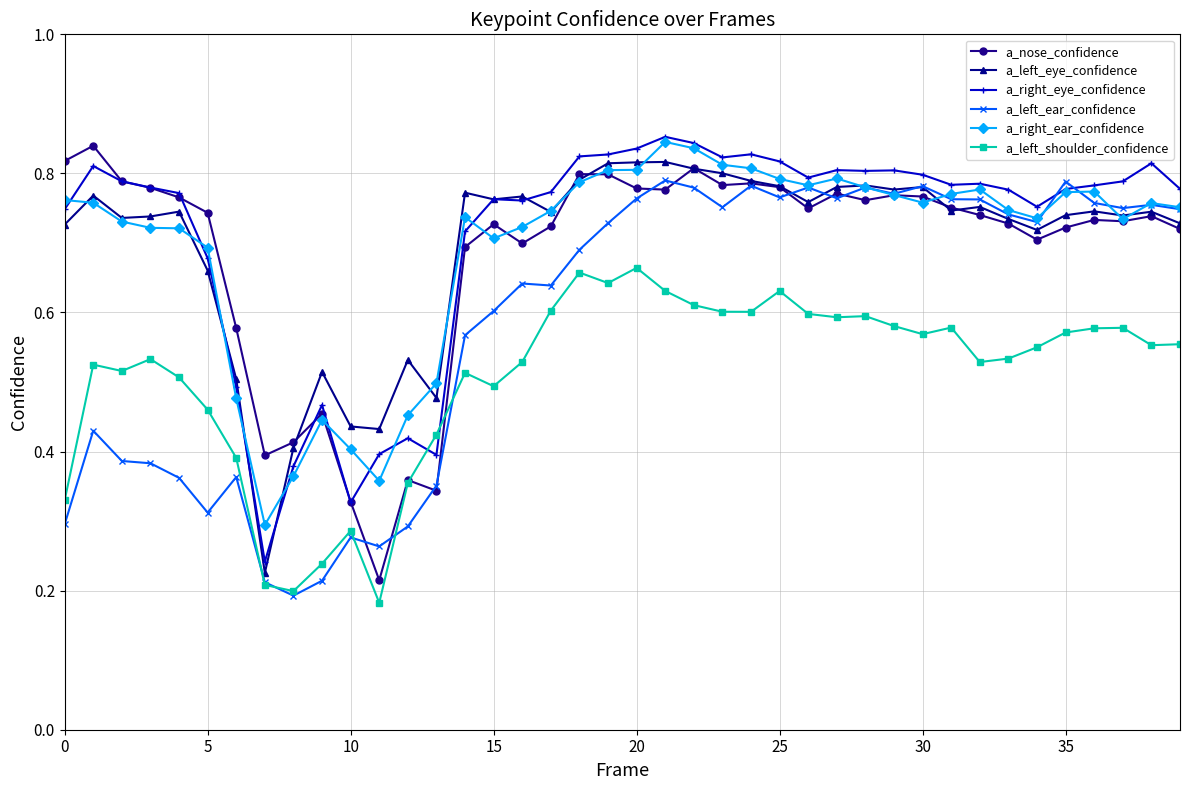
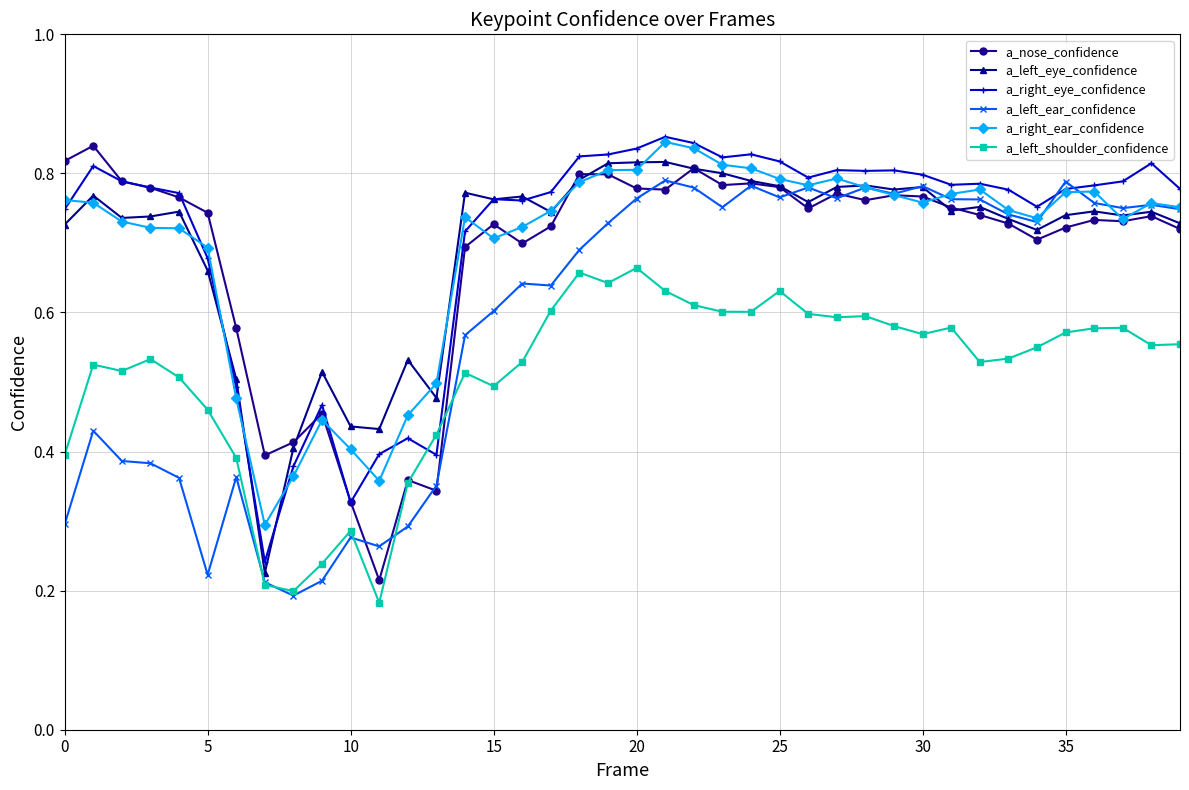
  {
    "a_right_eye_confidence": {
      "0": 0.75,
      "5": 0.68,
      "20": 0.84,
      "25": 0.82,
      "30": 0.80,
      "35": 0.78
    },
    "a_left_ear_confidence": {
      "0": 0.30,
-     "5": 0.31,
+     "5": 0.22,
      "10": 0.28,
      "15": 0.60,
      "20": 0.76,
      "25": 0.77,
      "35": 0.79
    },
    "a_right_ear_confidence": {
      "0": 0.76,
      "5": 0.69,
      "10": 0.40,
      "15": 0.71,
      "20": 0.81,
      "25": 0.79,
      "30": 0.76,
      "35": 0.77
    },
    "a_left_shoulder_confidence": {
-     "0": 0.33,
+     "0": 0.40,
      "5": 0.46,
      "10": 0.29,
      "15": 0.49,
      "20": 0.66,
      "25": 0.63,
      "30": 0.57,
      "35": 0.57
    }
  }
